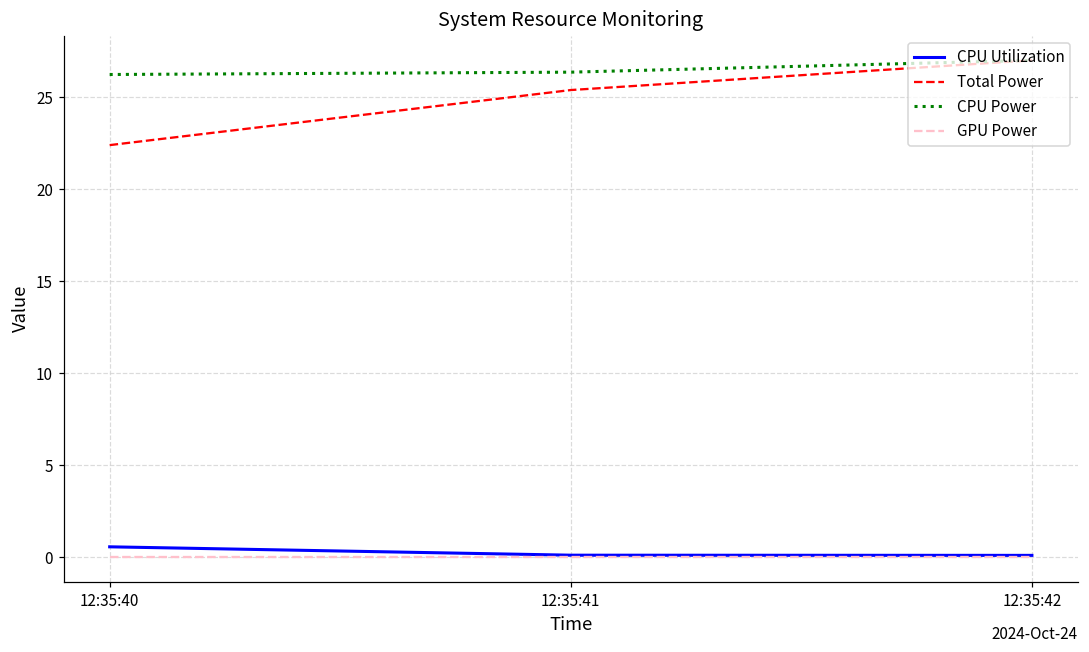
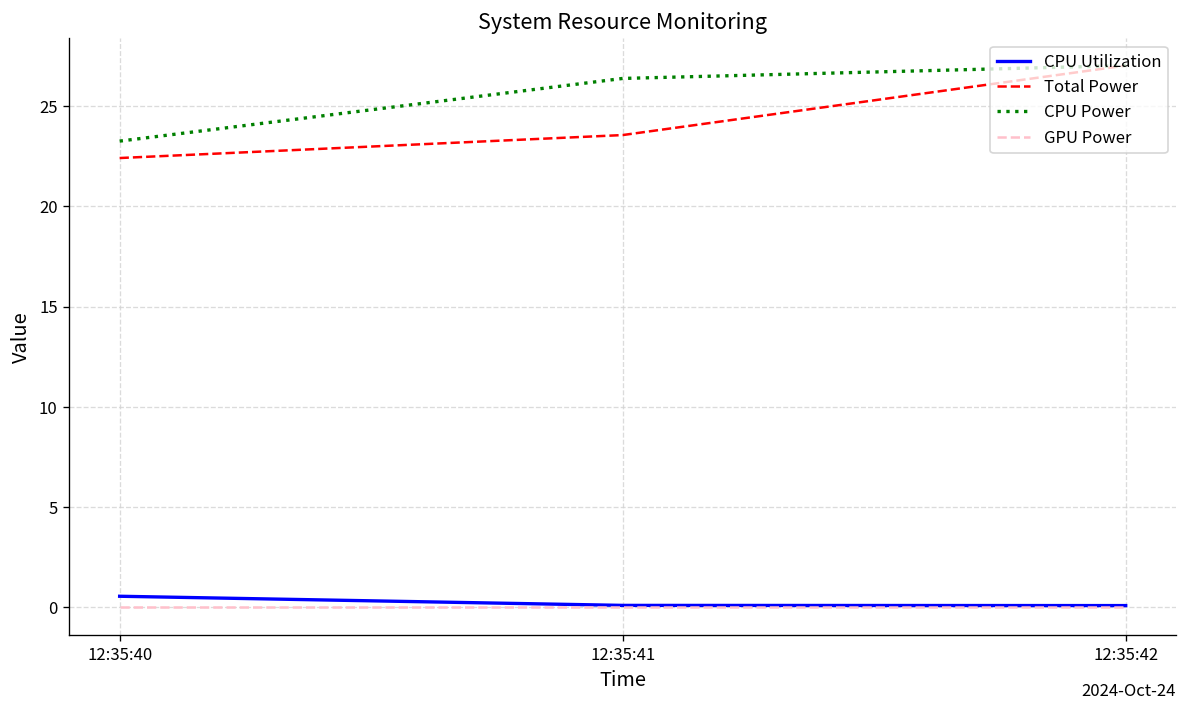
  {
    "CPU Utilization": {
      "12:35:40": 0.6
    },
    "Total Power": {
      "12:35:40": 22.4,
-     "12:35:41": 25.4
+     "12:35:41": 23.5
    },
    "CPU Power": {
-     "12:35:40": 26.2,
+     "12:35:40": 23.2,
      "12:35:41": 26.4
    },
    "GPU Power": {
      "12:35:40": 0.0
    }
  }
